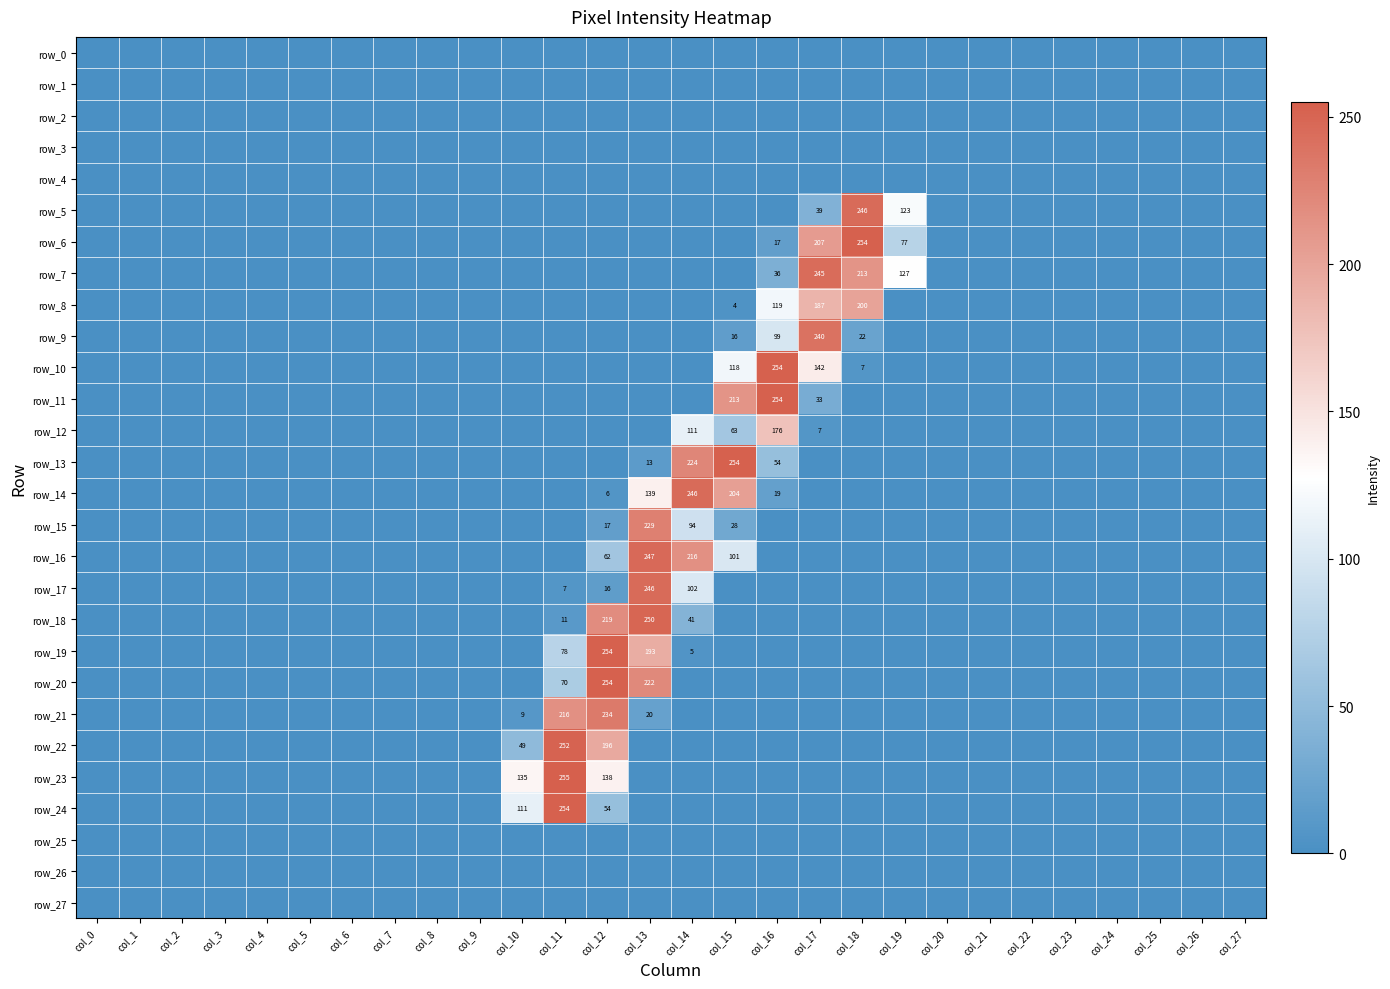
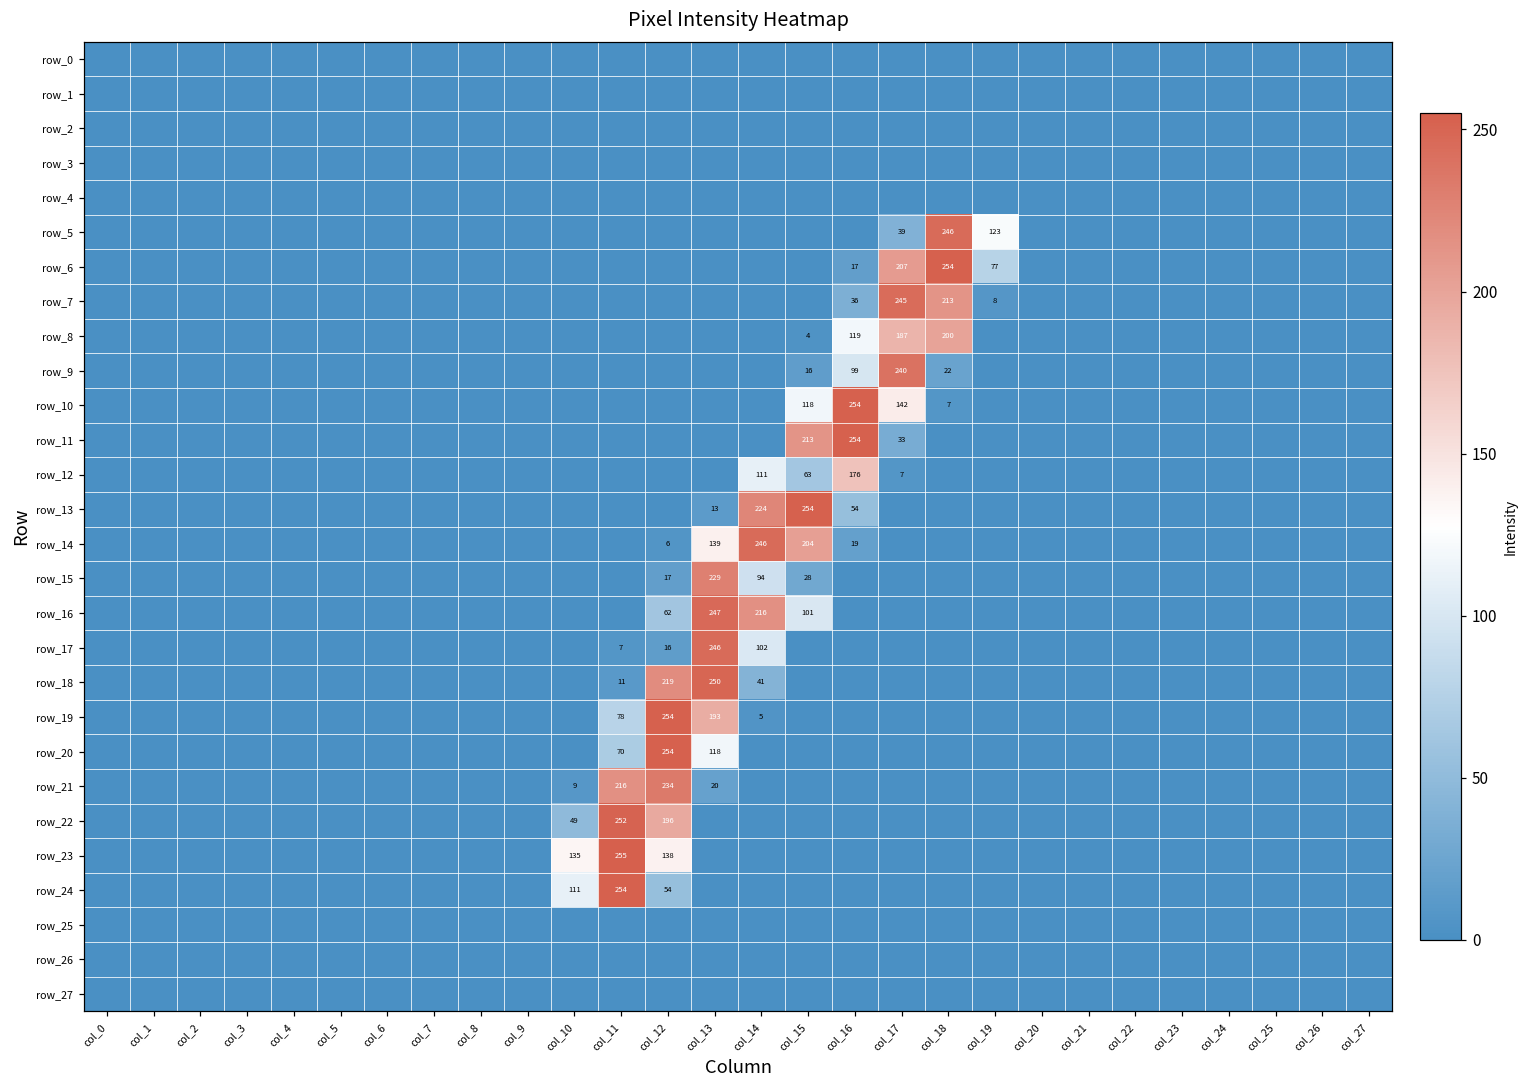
  {
    "row_5": {
      "col_17": 39,
      "col_18": 246,
      "col_19": 123
    },
    "row_6": {
      "col_16": 17,
      "col_17": 207,
      "col_18": 254,
      "col_19": 77
    },
    "row_7": {
      "col_16": 36,
      "col_17": 245,
      "col_18": 213,
-     "col_19": 127
+     "col_19": 8
    },
    "row_8": {
      "col_15": 4,
      "col_16": 119,
      "col_17": 187,
      "col_18": 200
    },
    "row_9": {
      "col_15": 16,
      "col_16": 99,
      "col_17": 240,
      "col_18": 22
    },
    "row_10": {
      "col_15": 118,
      "col_16": 254,
      "col_17": 142,
      "col_18": 7
    },
    "row_11": {
      "col_15": 213,
      "col_16": 254,
      "col_17": 33
    },
    "row_12": {
      "col_14": 111,
      "col_15": 63,
      "col_16": 176,
      "col_17": 7
    },
    "row_13": {
      "col_13": 13,
      "col_14": 224,
      "col_15": 254,
      "col_16": 54
    },
    "row_14": {
      "col_12": 6,
      "col_13": 139,
      "col_14": 246,
      "col_15": 204,
      "col_16": 19
    },
    "row_15": {
      "col_12": 17,
      "col_13": 229,
      "col_14": 94,
      "col_15": 28
    },
    "row_16": {
      "col_12": 62,
      "col_13": 247,
      "col_14": 216,
      "col_15": 101
    },
    "row_17": {
      "col_11": 7,
      "col_12": 16,
      "col_13": 246,
      "col_14": 102
    },
    "row_18": {
      "col_11": 11,
      "col_12": 219,
      "col_13": 250,
      "col_14": 41
    },
    "row_19": {
      "col_11": 78,
      "col_12": 254,
      "col_13": 193,
      "col_14": 5
    },
    "row_20": {
      "col_11": 70,
      "col_12": 254,
-     "col_13": 222
+     "col_13": 118
    },
    "row_21": {
      "col_10": 9,
      "col_11": 216,
      "col_12": 234,
      "col_13": 20
    },
    "row_22": {
      "col_10": 49,
      "col_11": 252,
      "col_12": 196
    },
    "row_23": {
      "col_10": 135,
      "col_11": 255,
      "col_12": 138
    },
    "row_24": {
      "col_10": 111,
      "col_11": 254,
      "col_12": 54
    }
  }
